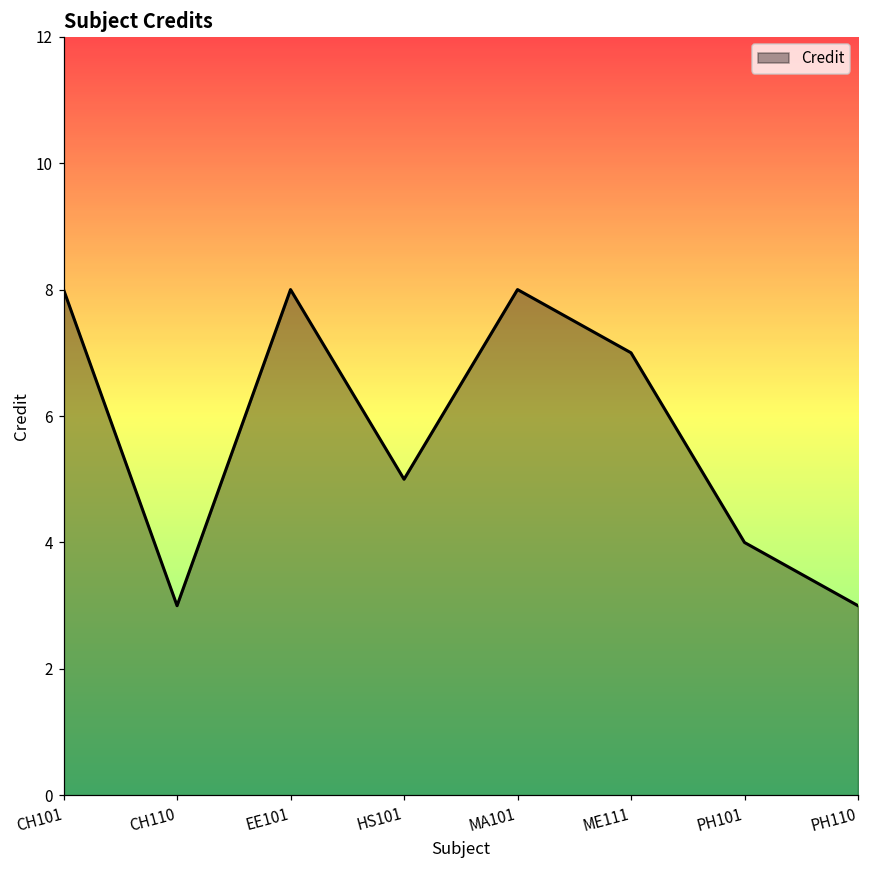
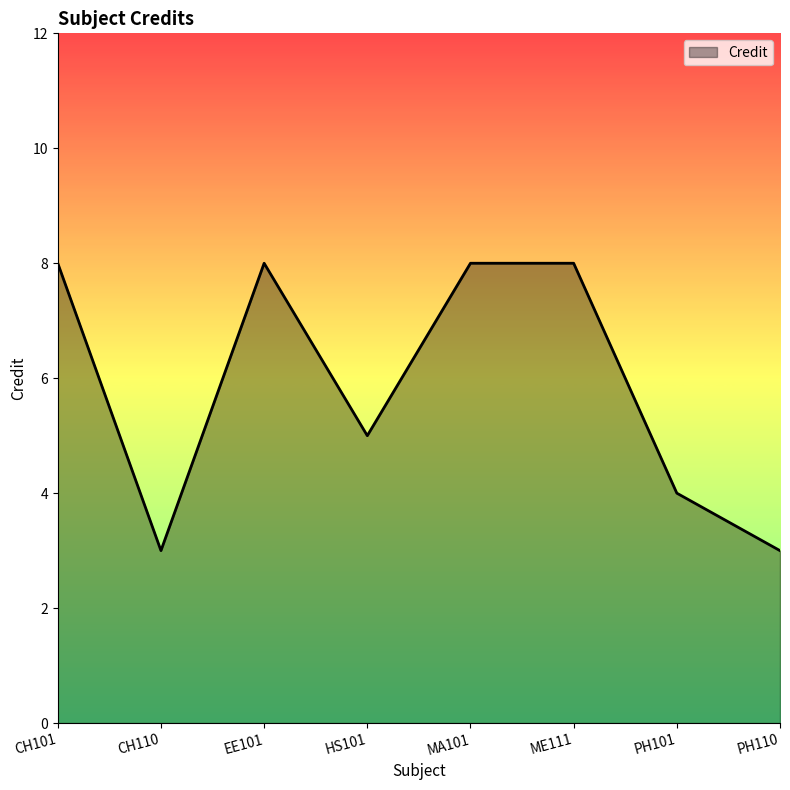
  {
    "CH101": 8,
    "CH110": 3,
    "EE101": 8,
    "HS101": 5,
    "MA101": 8,
-   "ME111": 7,
+   "ME111": 8,
    "PH101": 4,
    "PH110": 3
  }
